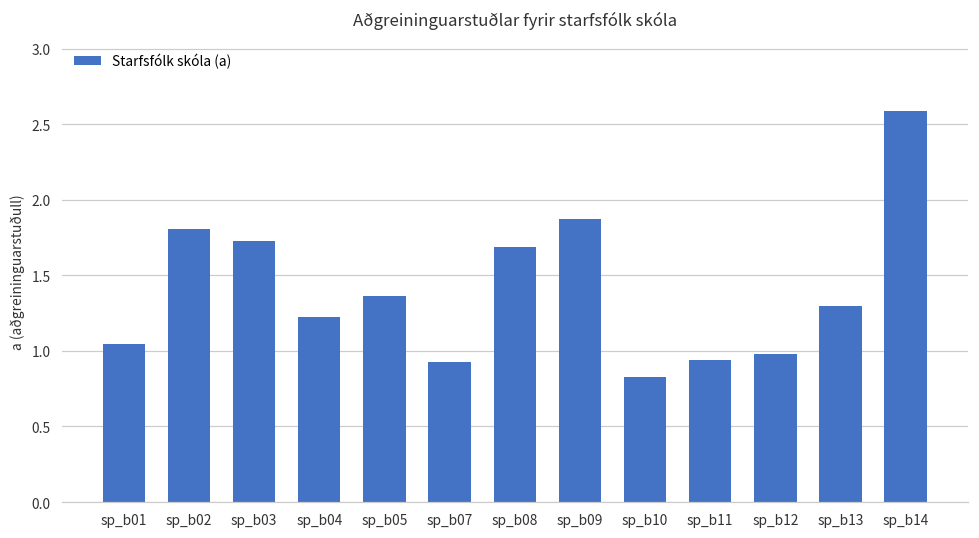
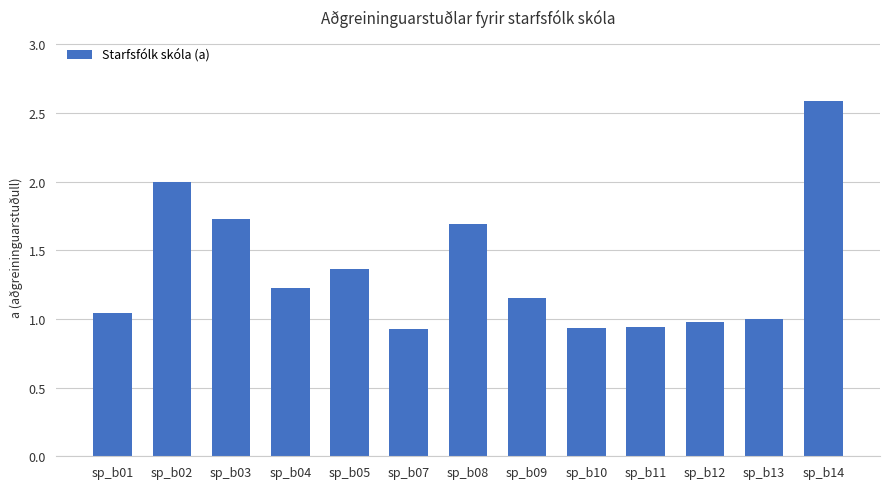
  {
    "sp_b01": 1.04,
-   "sp_b02": 1.81,
+   "sp_b02": 2.00,
    "sp_b03": 1.73,
    "sp_b04": 1.22,
    "sp_b05": 1.37,
    "sp_b07": 0.93,
    "sp_b08": 1.69,
-   "sp_b09": 1.87,
-   "sp_b10": 0.83,
+   "sp_b09": 1.15,
+   "sp_b10": 0.93,
    "sp_b11": 0.94,
    "sp_b12": 0.98,
-   "sp_b13": 1.30,
+   "sp_b13": 1.00,
    "sp_b14": 2.59
  }
